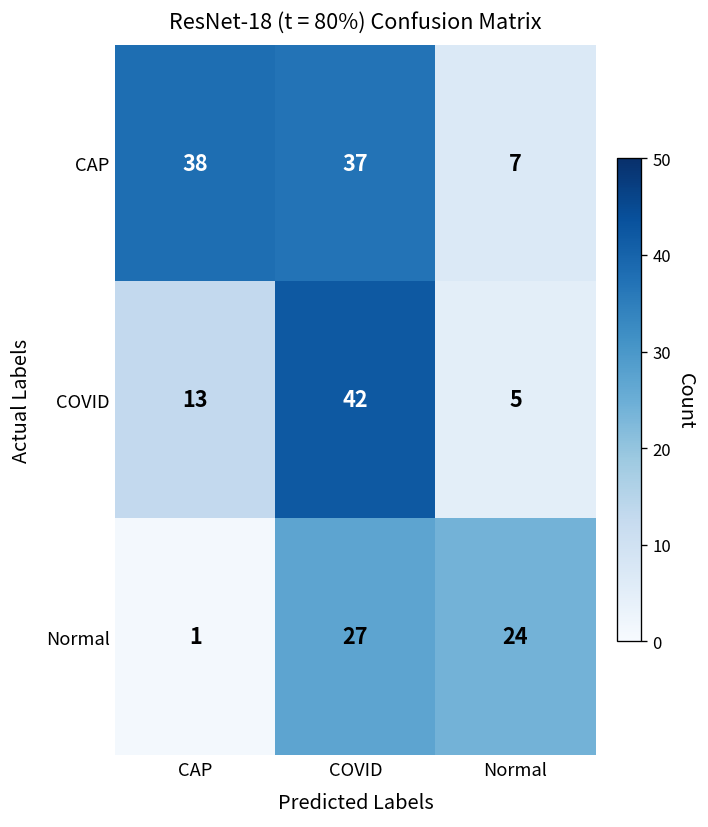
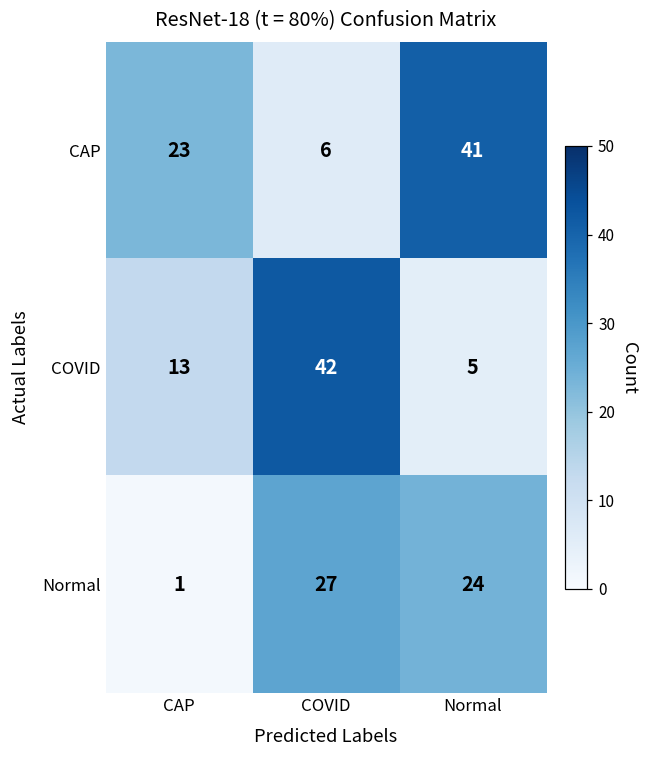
  {
    "CAP": {
-     "CAP": 38,
-     "COVID": 37,
-     "Normal": 7
+     "CAP": 23,
+     "COVID": 6,
+     "Normal": 41
    },
    "COVID": {
      "CAP": 13,
      "COVID": 42,
      "Normal": 5
    },
    "Normal": {
      "CAP": 1,
      "COVID": 27,
      "Normal": 24
    }
  }
